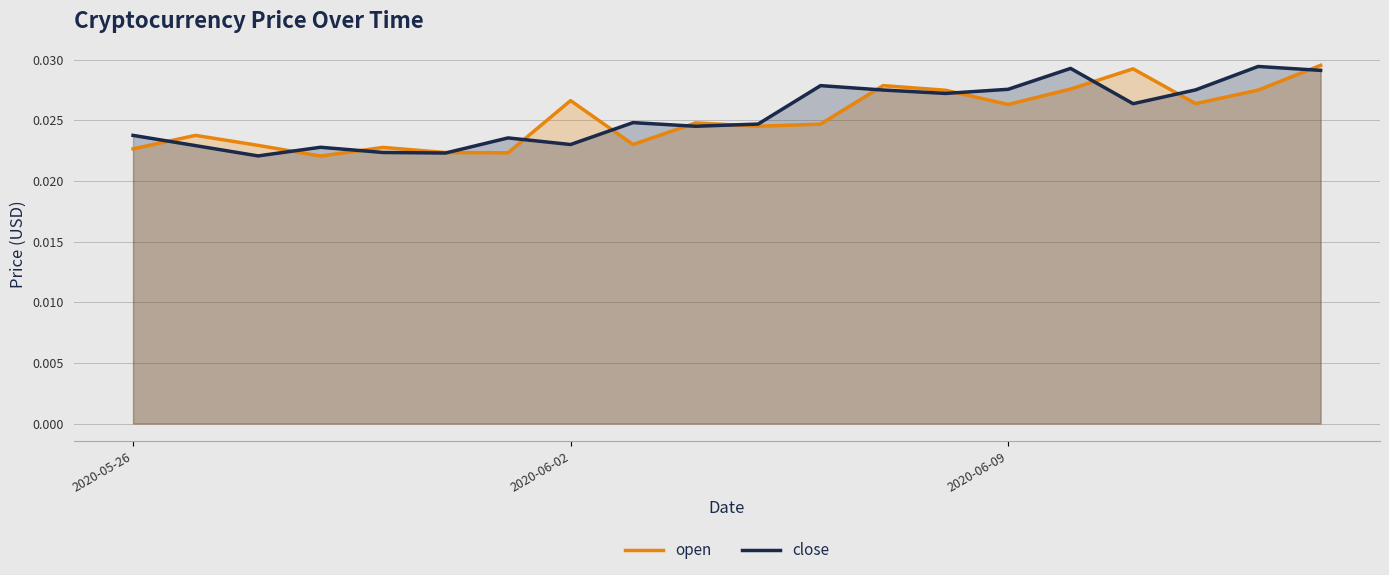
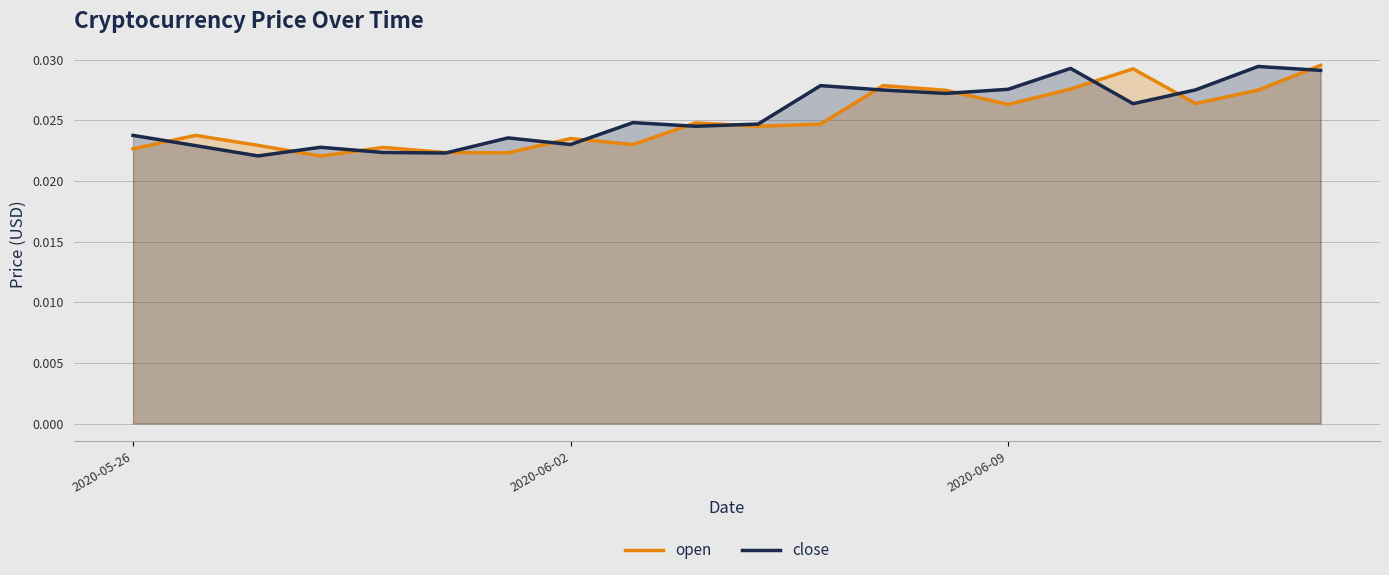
  {
    "open": {
      "2020-05-26": 0.0227,
-     "2020-06-02": 0.0266,
+     "2020-06-02": 0.0235,
      "2020-06-09": 0.0263
    },
    "close": {
      "2020-05-26": 0.0238,
      "2020-06-02": 0.0230,
      "2020-06-09": 0.0276
    }
  }
